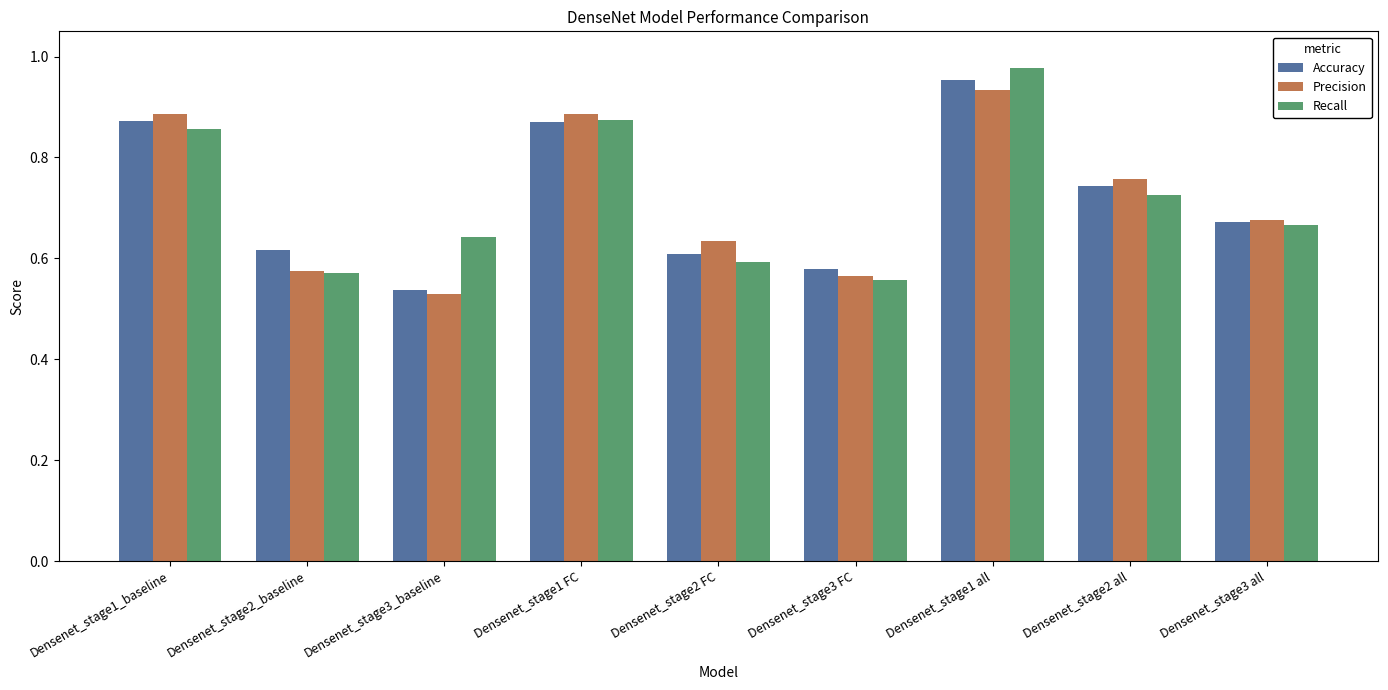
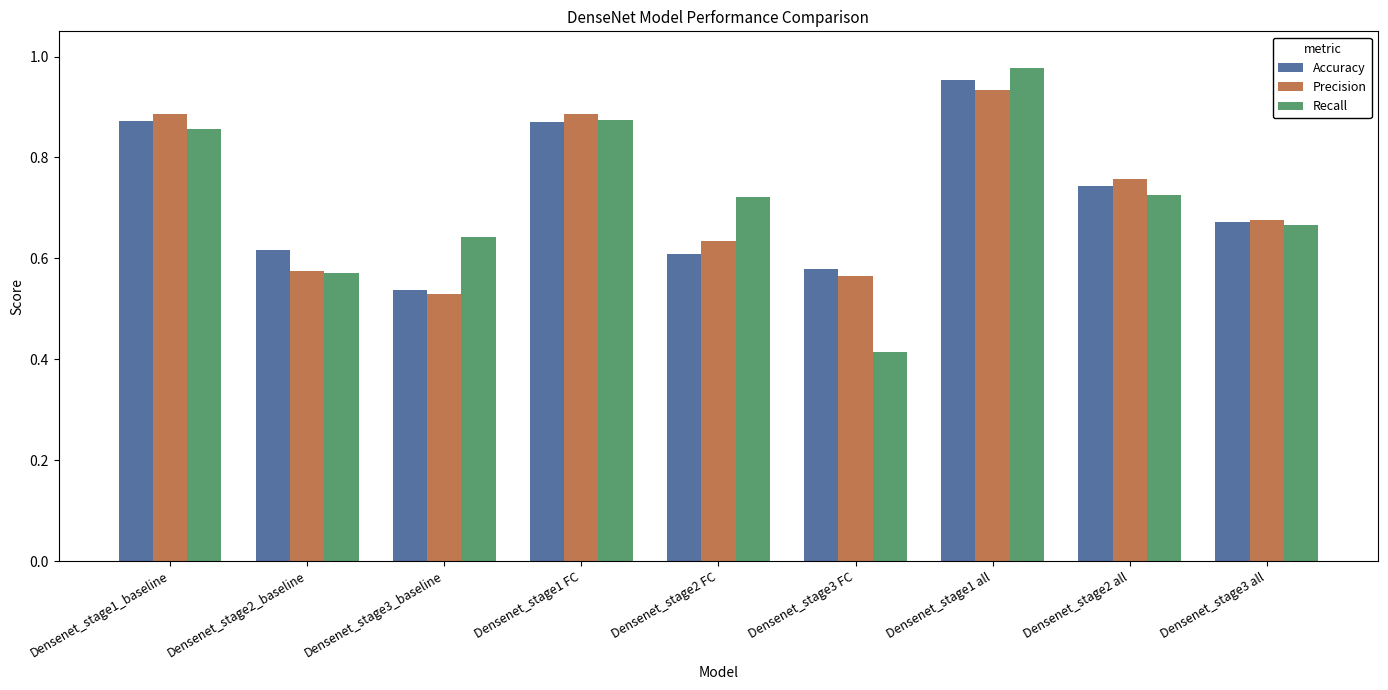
  {
    "Accuracy": {
      "Densenet_stage1_baseline": 0.87,
      "Densenet_stage2_baseline": 0.62,
      "Densenet_stage3_baseline": 0.54,
      "Densenet_stage1 FC": 0.87,
      "Densenet_stage2 FC": 0.61,
      "Densenet_stage3 FC": 0.58,
      "Densenet_stage1 all": 0.95,
      "Densenet_stage2 all": 0.74,
      "Densenet_stage3 all": 0.67
    },
    "Precision": {
      "Densenet_stage1_baseline": 0.89,
      "Densenet_stage2_baseline": 0.58,
      "Densenet_stage3_baseline": 0.53,
      "Densenet_stage1 FC": 0.89,
      "Densenet_stage2 FC": 0.63,
      "Densenet_stage3 FC": 0.57,
      "Densenet_stage1 all": 0.93,
      "Densenet_stage2 all": 0.76,
      "Densenet_stage3 all": 0.68
    },
    "Recall": {
      "Densenet_stage1_baseline": 0.86,
      "Densenet_stage2_baseline": 0.57,
      "Densenet_stage3_baseline": 0.64,
      "Densenet_stage1 FC": 0.87,
-     "Densenet_stage2 FC": 0.59,
-     "Densenet_stage3 FC": 0.56,
+     "Densenet_stage2 FC": 0.72,
+     "Densenet_stage3 FC": 0.42,
      "Densenet_stage1 all": 0.98,
      "Densenet_stage2 all": 0.73,
      "Densenet_stage3 all": 0.67
    }
  }
